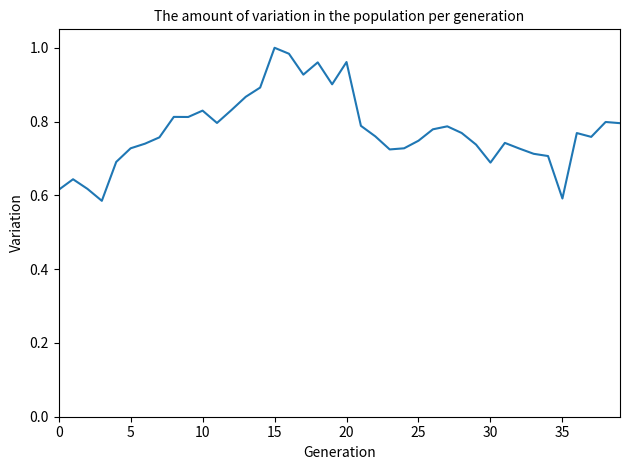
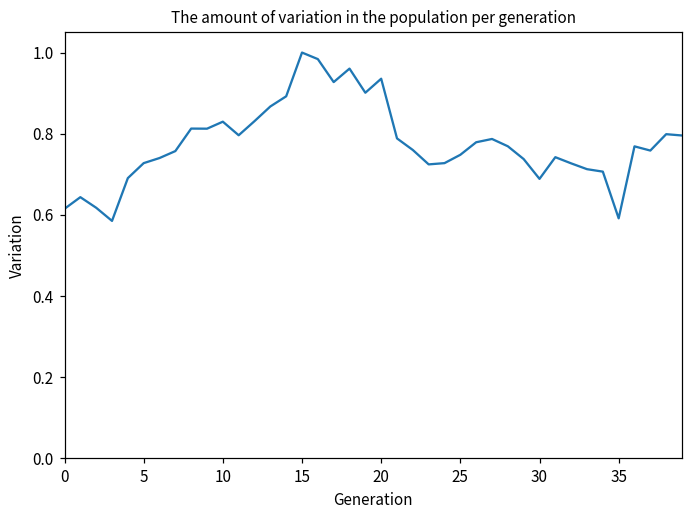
  {
    "0": 0.61,
    "5": 0.73,
    "10": 0.83,
    "15": 1.00,
-   "20": 0.96,
+   "20": 0.94,
    "25": 0.75,
    "30": 0.69,
    "35": 0.59
  }
